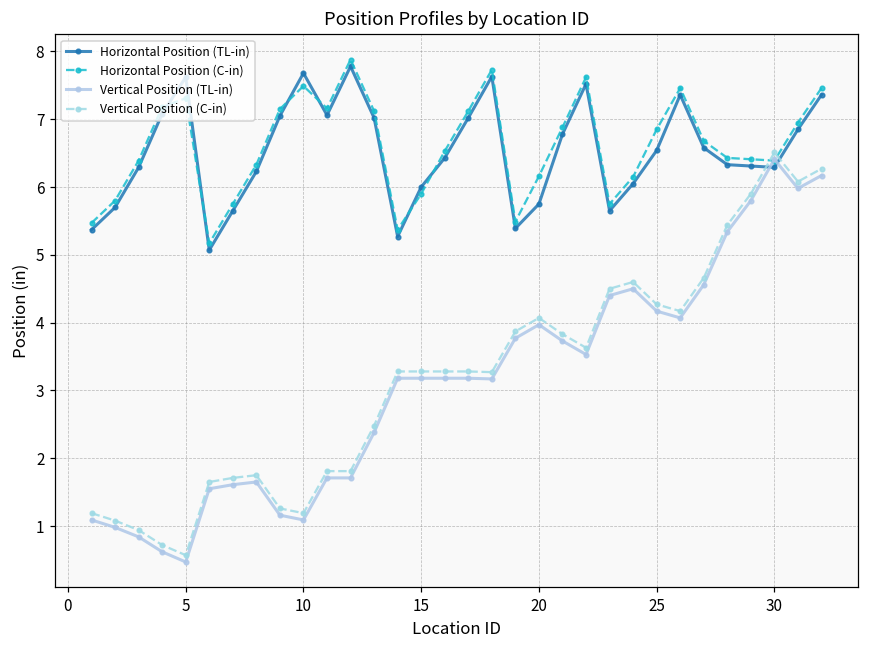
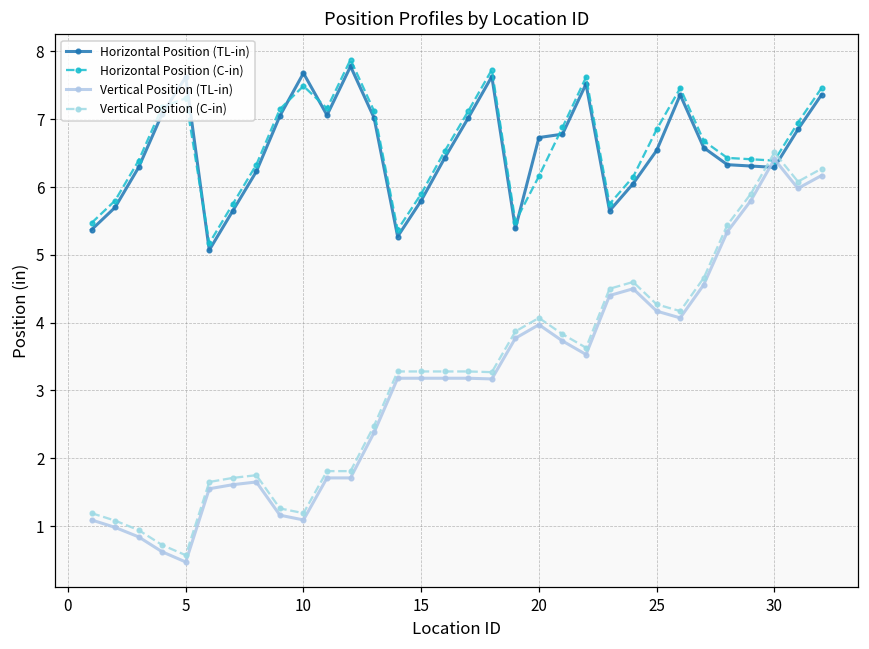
  {
    "Horizontal Position (TL-in)": {
      "10": 7.7,
-     "15": 6.0,
-     "20": 5.8,
+     "15": 5.8,
+     "20": 6.7,
      "25": 6.5,
      "30": 6.3
    },
    "Horizontal Position (C-in)": {
      "10": 7.5,
      "15": 5.9,
      "20": 6.2,
      "25": 6.9
    }
  }
